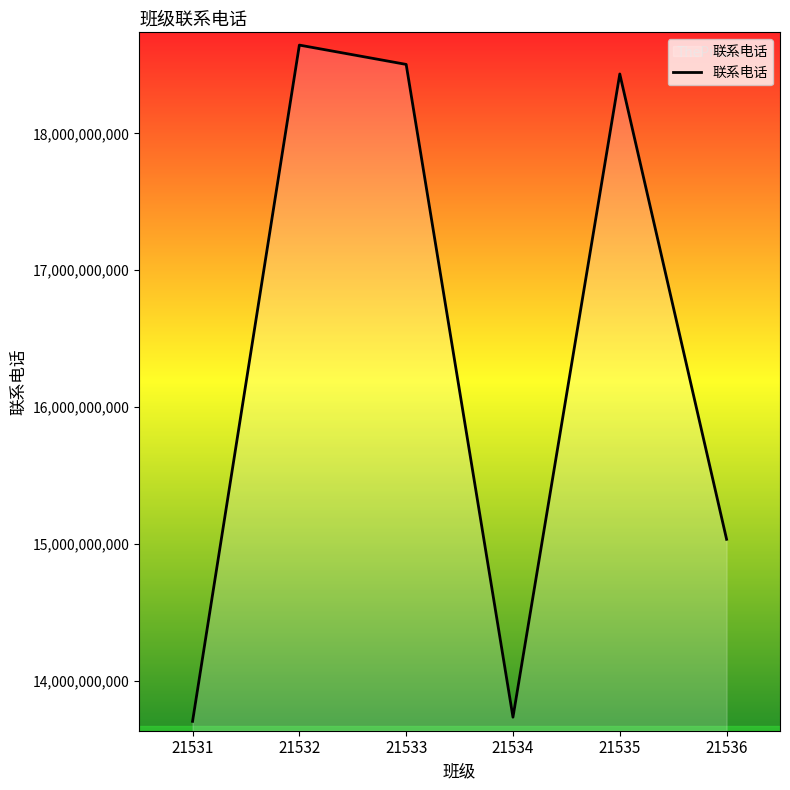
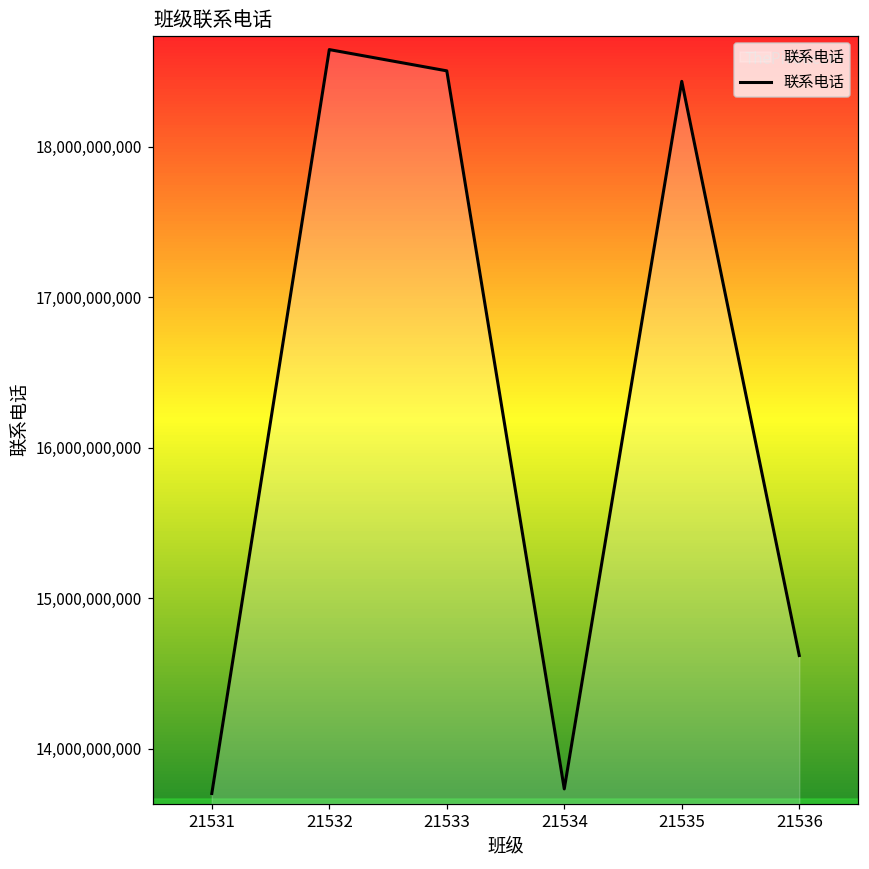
  {
    "21531": "13,700,000,000",
    "21532": "18,640,000,000",
    "21533": "18,500,000,000",
    "21534": "13,730,000,000",
    "21535": "18,430,000,000",
-   "21536": "15,030,000,000"
+   "21536": "14,620,000,000"
  }
